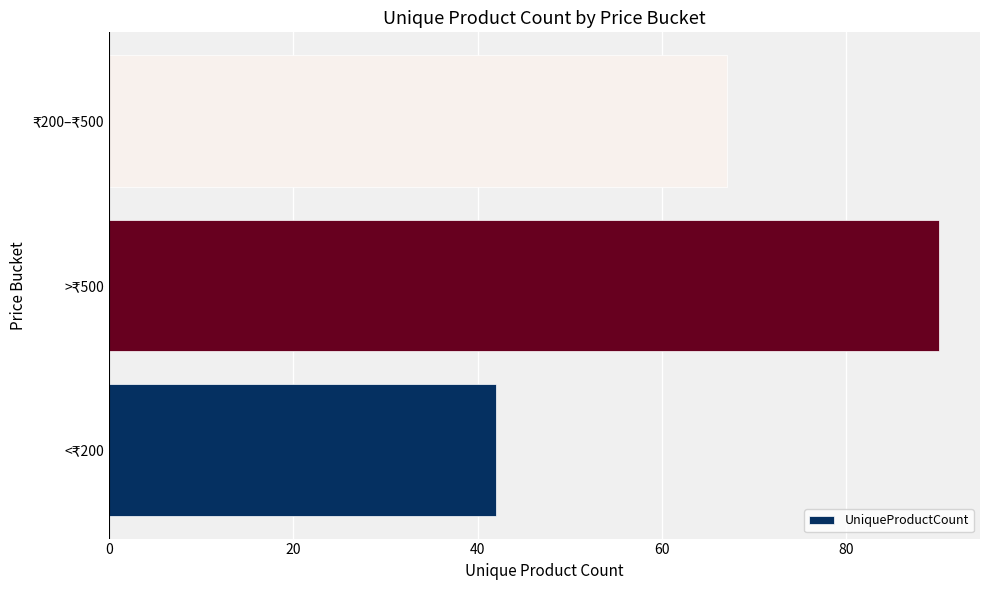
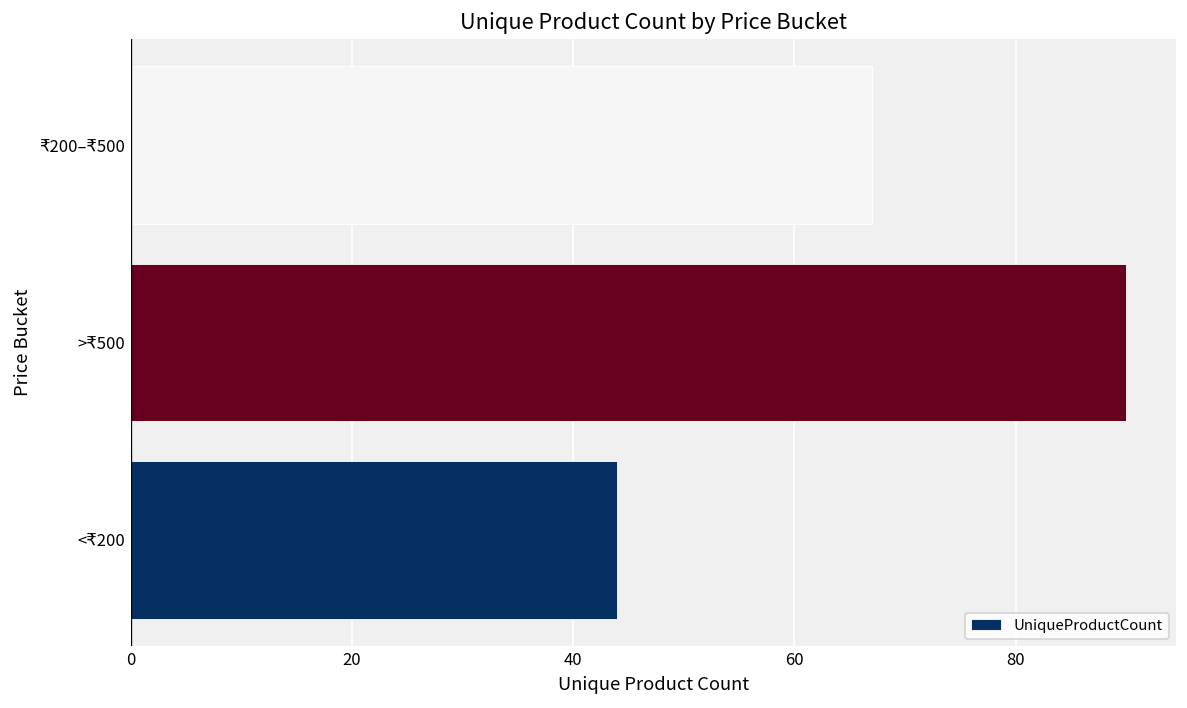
  {
    "₹200–₹500": 67,
    ">₹500": 90,
-   "<₹200": 42
+   "<₹200": 44
  }
